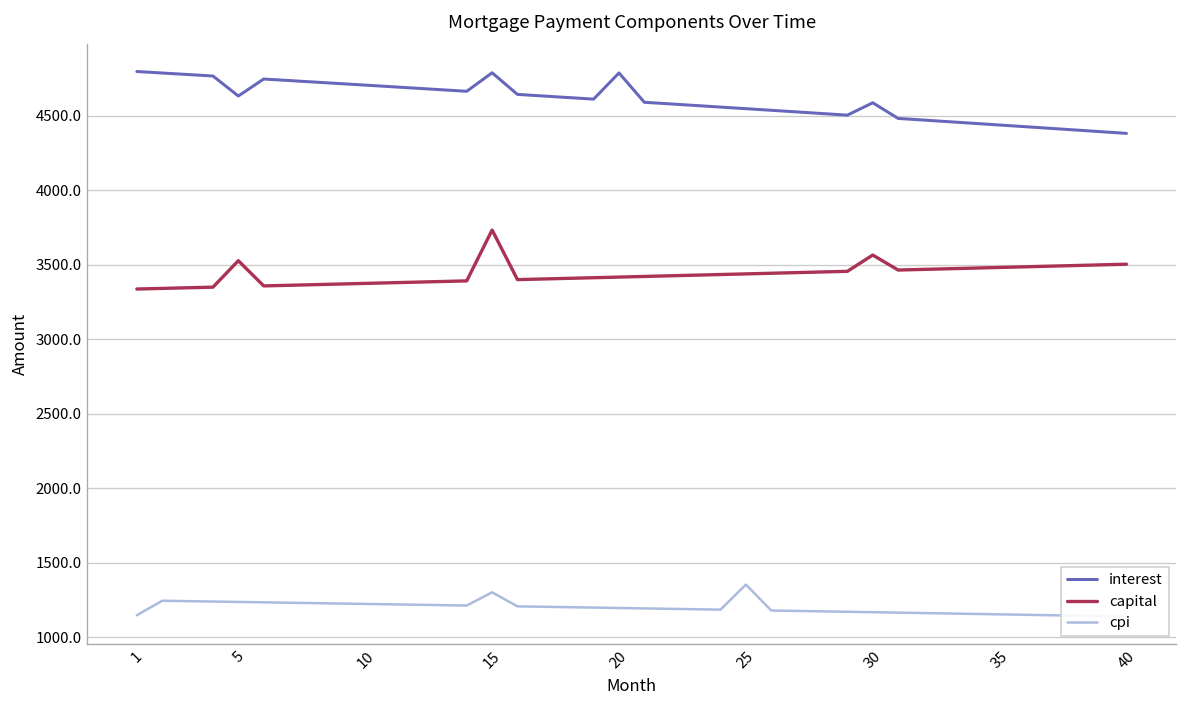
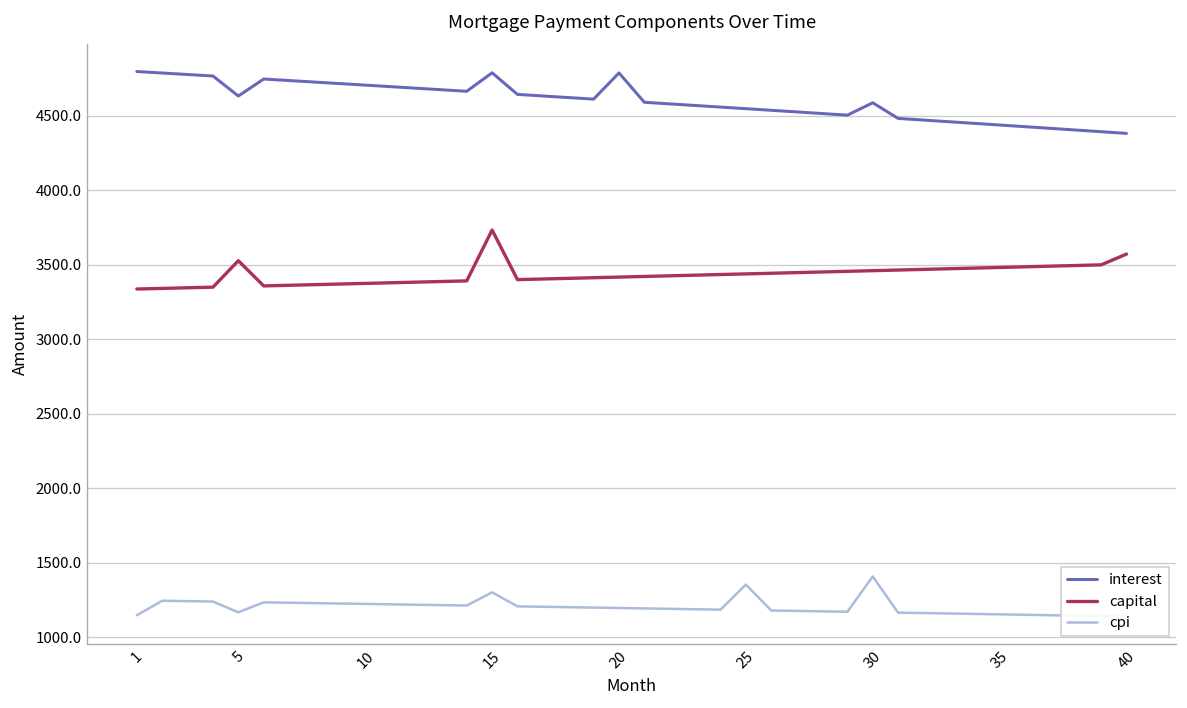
  {
    "interest": {
      "1": 4800,
      "5": 4630,
      "10": 4710,
      "15": 4790,
      "20": 4790,
      "25": 4550,
      "30": 4590,
      "35": 4440,
      "40": 4380
    },
    "capital": {
      "1": 3340,
      "5": 3530,
      "10": 3380,
      "15": 3730,
      "20": 3420,
      "25": 3440,
-     "30": 3570,
+     "30": 3460,
      "35": 3480,
-     "40": 3500
+     "40": 3570
    },
    "cpi": {
      "1": 1150,
-     "5": 1240,
+     "5": 1170,
      "10": 1220,
      "15": 1300,
      "20": 1200,
      "25": 1350,
-     "30": 1170,
+     "30": 1410,
      "35": 1150
    }
  }
